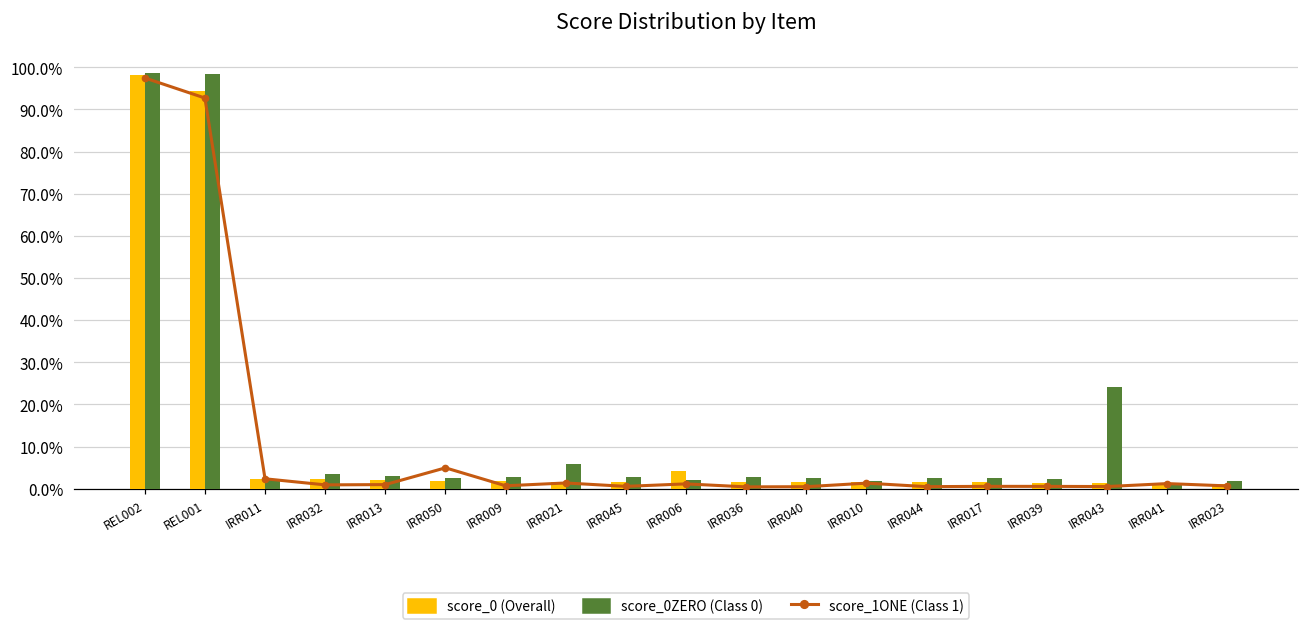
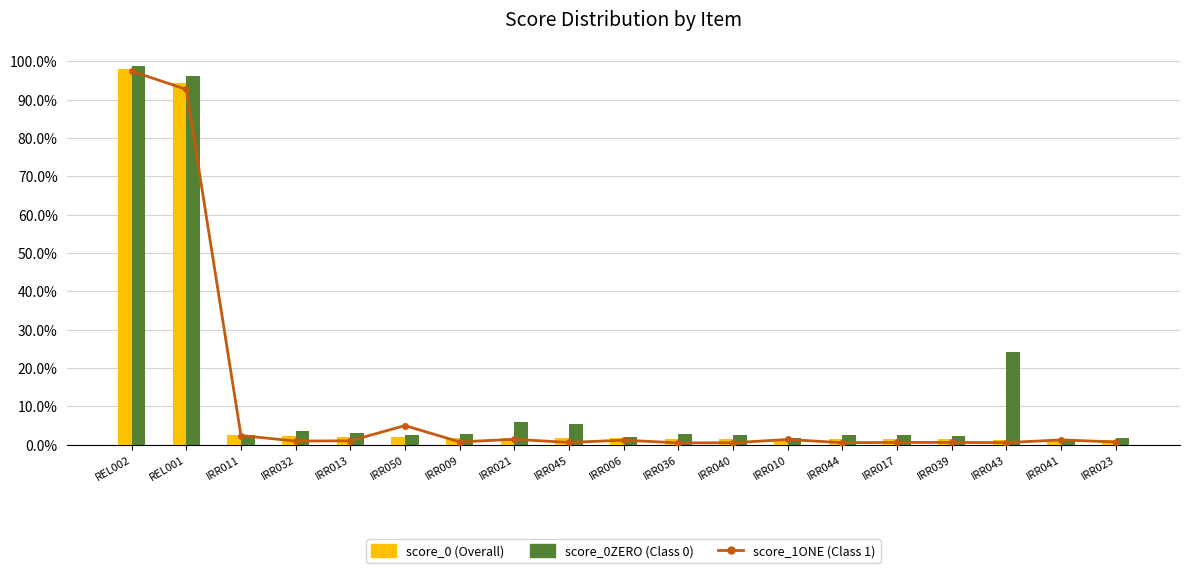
  {
    "score_0 (Overall)": {
      "REL002": "98%",
      "REL001": "94%",
      "IRR011": "2%",
      "IRR032": "2%",
      "IRR013": "2%",
      "IRR050": "2%",
      "IRR009": "2%",
      "IRR021": "2%",
      "IRR045": "2%",
-     "IRR006": "4%",
+     "IRR006": "2%",
      "IRR036": "2%",
      "IRR040": "2%",
      "IRR010": "2%",
      "IRR044": "2%",
      "IRR017": "2%",
      "IRR039": "1%",
      "IRR043": "1%",
      "IRR041": "1%",
      "IRR023": "1%"
    },
    "score_1ONE (Class 1)": {
      "REL002": "97%",
      "REL001": "93%",
      "IRR011": "2%",
      "IRR032": "1%",
      "IRR013": "1%",
      "IRR050": "5%",
      "IRR009": "1%",
      "IRR021": "1%",
      "IRR045": "1%",
      "IRR006": "1%",
      "IRR036": "0%",
      "IRR040": "0%",
      "IRR010": "1%",
      "IRR044": "1%",
      "IRR017": "1%",
      "IRR039": "1%",
      "IRR043": "1%",
      "IRR041": "1%",
      "IRR023": "1%"
    },
    "score_0ZERO (Class 0)": {
      "REL002": "99%",
-     "REL001": "98%",
+     "REL001": "96%",
      "IRR011": "2%",
      "IRR032": "4%",
      "IRR013": "3%",
      "IRR050": "2%",
      "IRR009": "3%",
      "IRR021": "6%",
-     "IRR045": "3%",
+     "IRR045": "5%",
      "IRR006": "2%",
      "IRR036": "3%",
      "IRR040": "3%",
      "IRR010": "2%",
      "IRR044": "3%",
      "IRR017": "2%",
      "IRR039": "2%",
      "IRR043": "24%",
      "IRR041": "1%",
      "IRR023": "2%"
    }
  }
